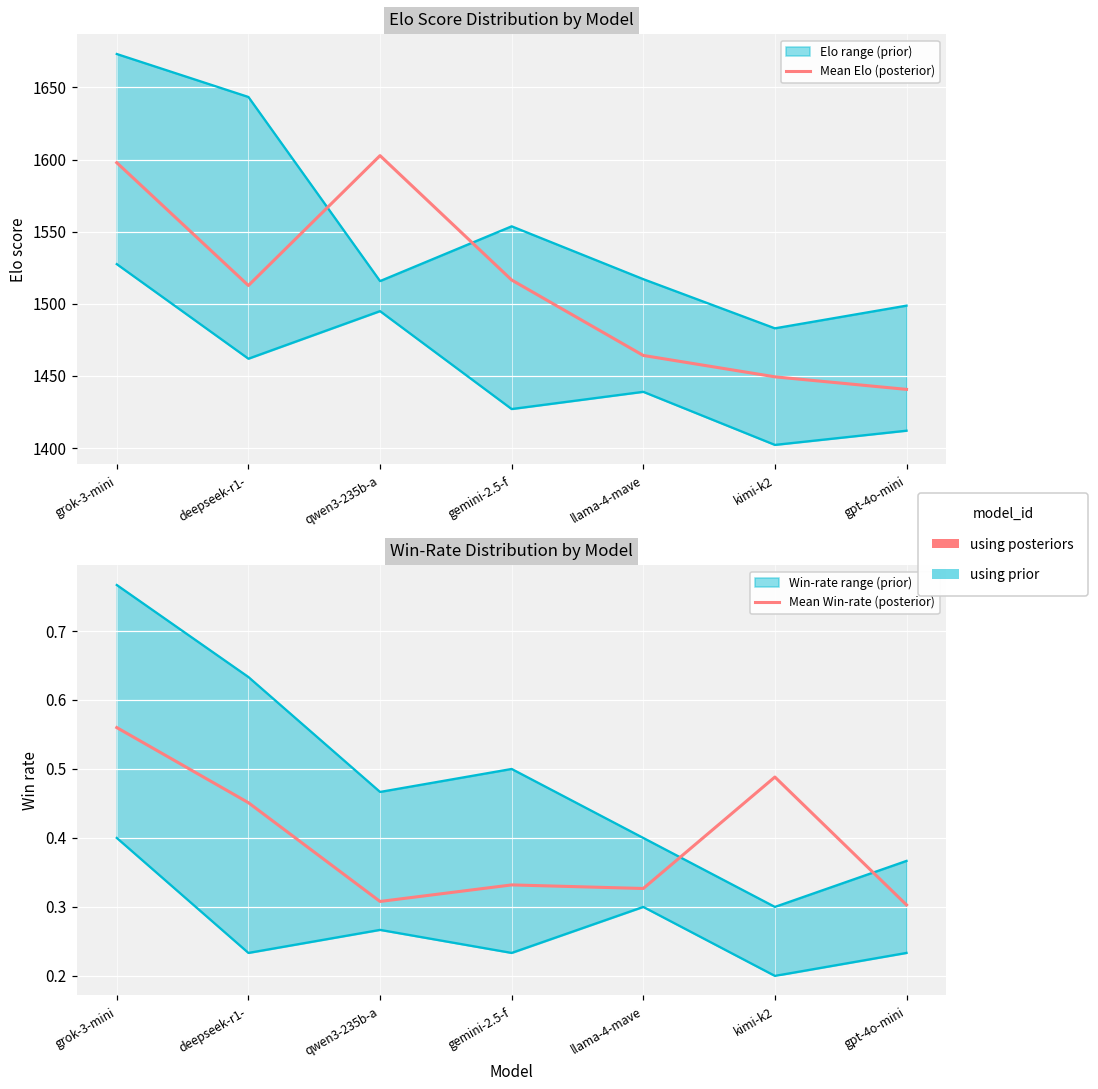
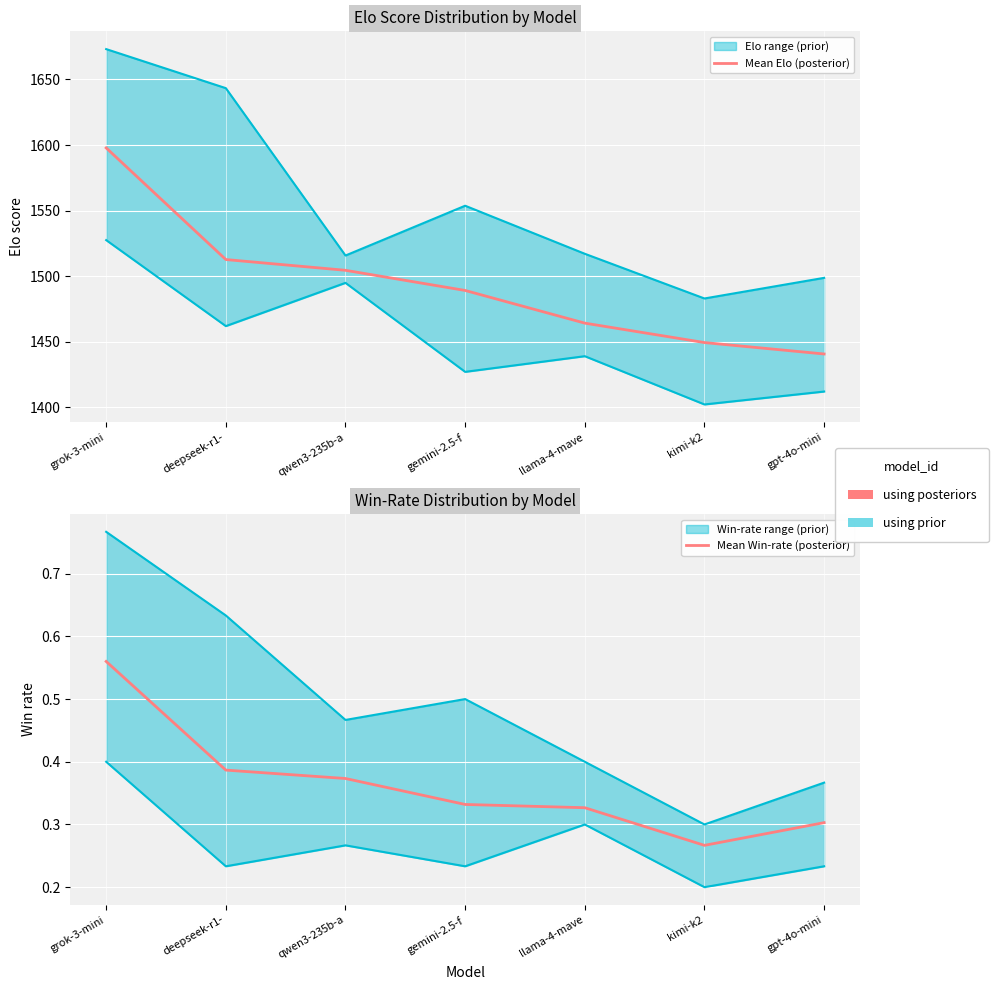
  {
    "Elo Score Distribution by Model": {
      "Mean Elo (posterior)": {
        "grok-3-mini": 1598,
        "deepseek-r1-": 1513,
-       "qwen3-235b-a": 1603,
-       "gemini-2.5-f": 1516,
+       "qwen3-235b-a": 1504,
+       "gemini-2.5-f": 1489,
        "llama-4-mave": 1464,
        "kimi-k2": 1449,
        "gpt-4o-mini": 1441
      }
    },
    "Win-Rate Distribution by Model": {
      "Mean Win-rate (posterior)": {
        "grok-3-mini": 0.56,
-       "deepseek-r1-": 0.45,
-       "qwen3-235b-a": 0.31,
+       "deepseek-r1-": 0.39,
+       "qwen3-235b-a": 0.37,
        "gemini-2.5-f": 0.33,
        "llama-4-mave": 0.33,
-       "kimi-k2": 0.49,
+       "kimi-k2": 0.27,
        "gpt-4o-mini": 0.30
      }
    }
  }
